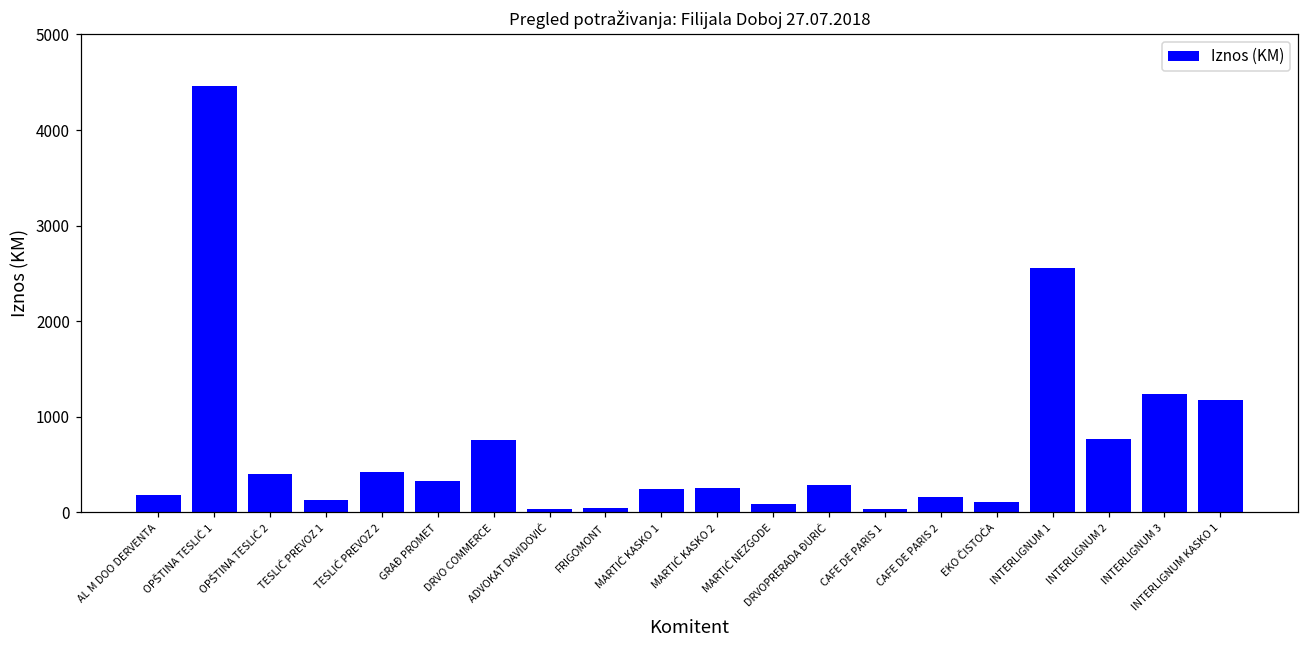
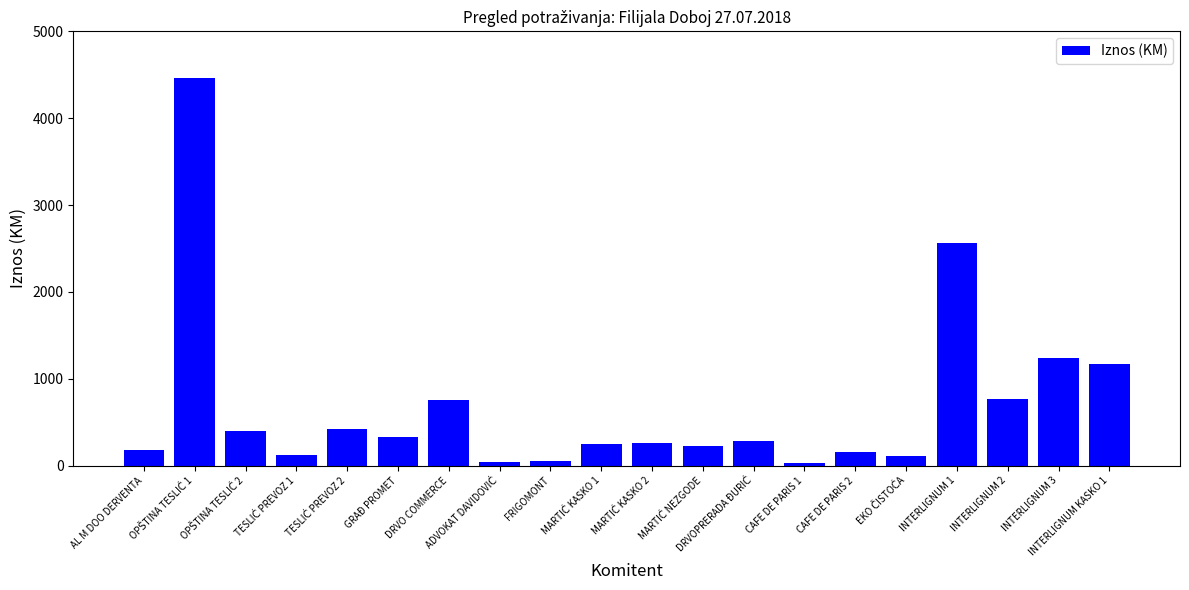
  {
    "AL M DOO DERVENTA": 200,
    "OPŠTINA TESLIĆ 1": 4500,
    "OPŠTINA TESLIĆ 2": 400,
    "TESLIĆ PREVOZ 1": 100,
    "TESLIĆ PREVOZ 2": 400,
    "GRAĐ PROMET": 300,
    "DRVO COMMERCE": 800,
    "ADVOKAT DAVIDOVIĆ": 0,
    "FRIGOMONT": 0,
    "MARTIĆ KASKO 1": 200,
    "MARTIĆ KASKO 2": 300,
-   "MARTIĆ NEZGODE": 100,
+   "MARTIĆ NEZGODE": 200,
    "DRVOPRERADA ĐURIĆ": 300,
    "CAFE DE PARIS 1": 0,
    "CAFE DE PARIS 2": 200,
    "EKO ČISTOĆA": 100,
    "INTERLIGNUM 1": 2600,
    "INTERLIGNUM 2": 800,
    "INTERLIGNUM 3": 1200,
    "INTERLIGNUM KASKO 1": 1200
  }
